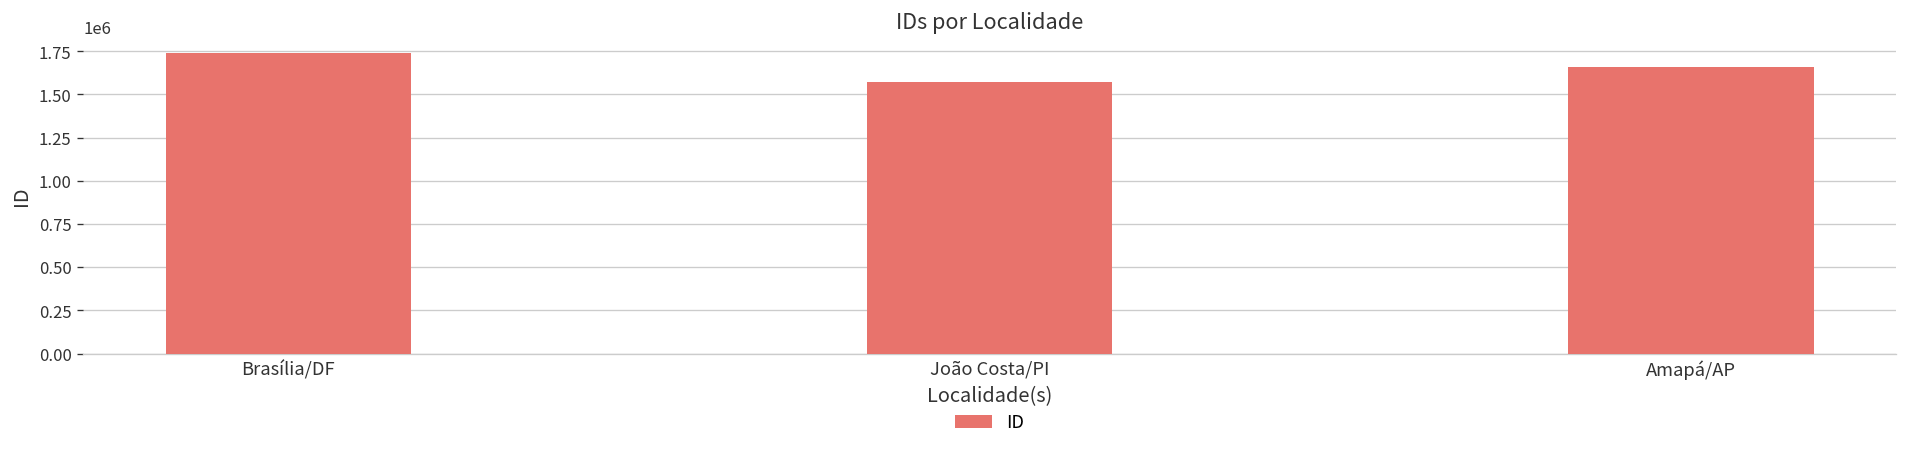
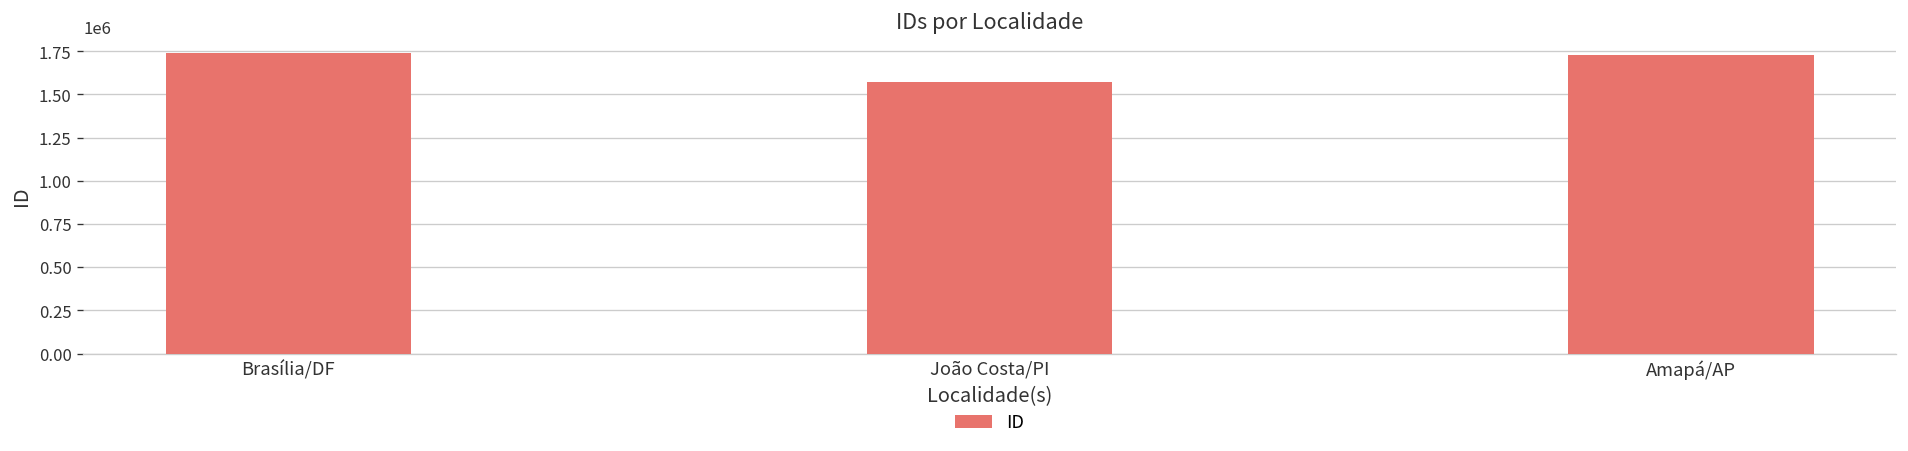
  {
    "Brasília/DF": 1740000,
    "João Costa/PI": 1570000,
-   "Amapá/AP": 1660000
+   "Amapá/AP": 1730000
  }
